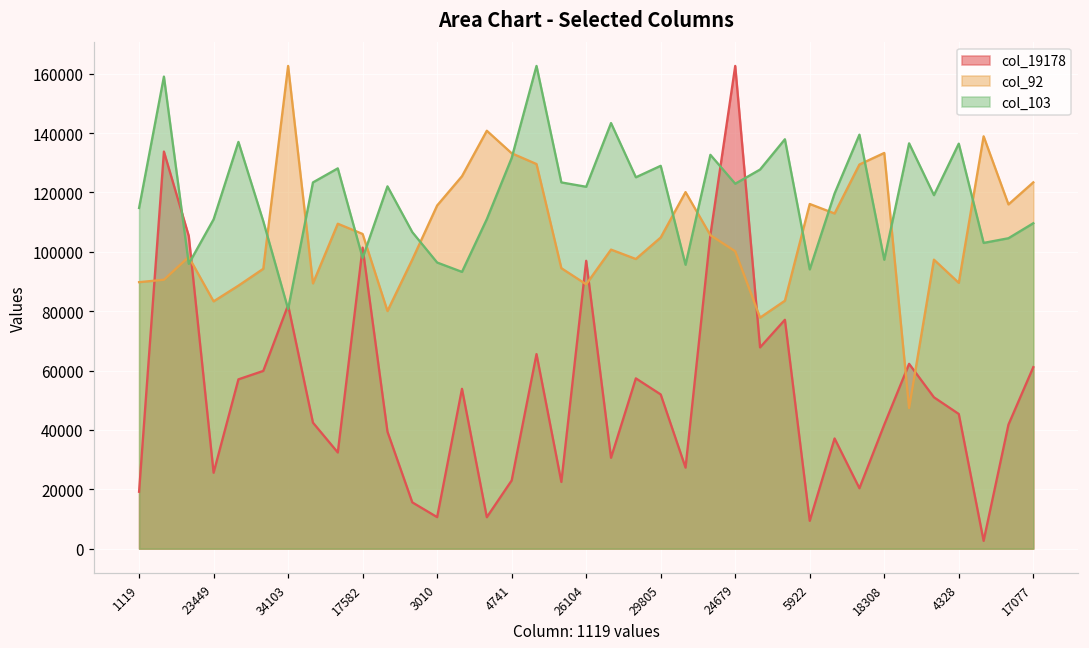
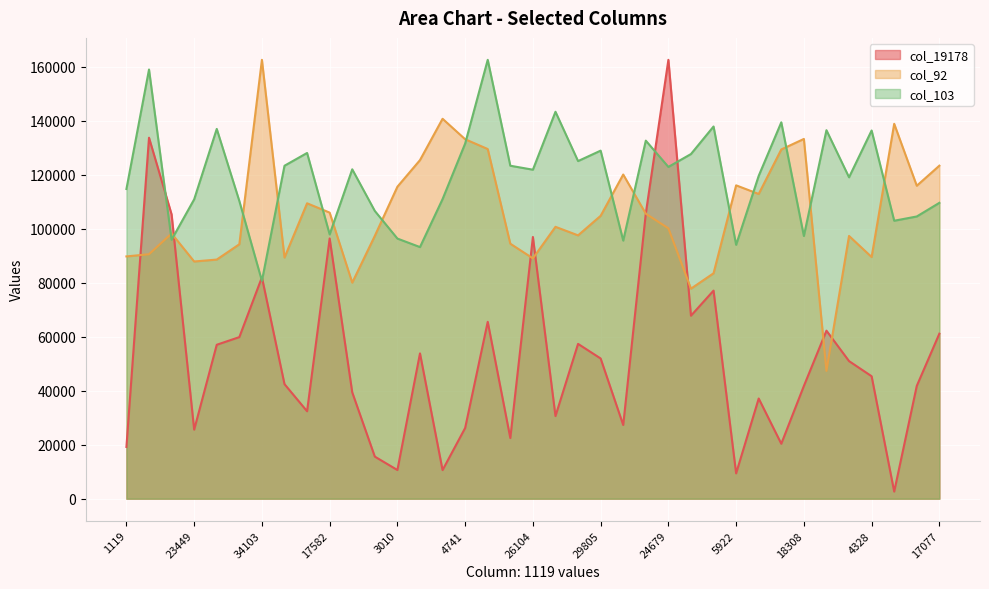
  {
    "col_19178": {
      "1119": 19000,
      "23449": 26000,
      "34103": 82000,
-     "17582": 101000,
+     "17582": 96000,
      "3010": 11000,
-     "4741": 23000,
+     "4741": 26000,
      "26104": 97000,
      "29805": 52000,
      "24679": 163000,
      "5922": 9000,
      "18308": 42000,
      "4328": 45000,
      "17077": 61000
    },
    "col_92": {
      "1119": 90000,
-     "23449": 83000,
+     "23449": 88000,
      "34103": 163000,
      "17582": 106000,
      "3010": 116000,
      "4741": 133000,
      "26104": 89000,
      "29805": 105000,
      "24679": 100000,
      "5922": 116000,
      "18308": 133000,
      "4328": 90000,
      "17077": 123000
    },
    "col_103": {
      "1119": 115000,
      "23449": 111000,
      "34103": 81000,
      "17582": 98000,
      "3010": 96000,
      "4741": 132000,
      "26104": 122000,
      "29805": 129000,
      "24679": 123000,
      "5922": 94000,
      "18308": 97000,
      "4328": 136000,
      "17077": 110000
    }
  }
